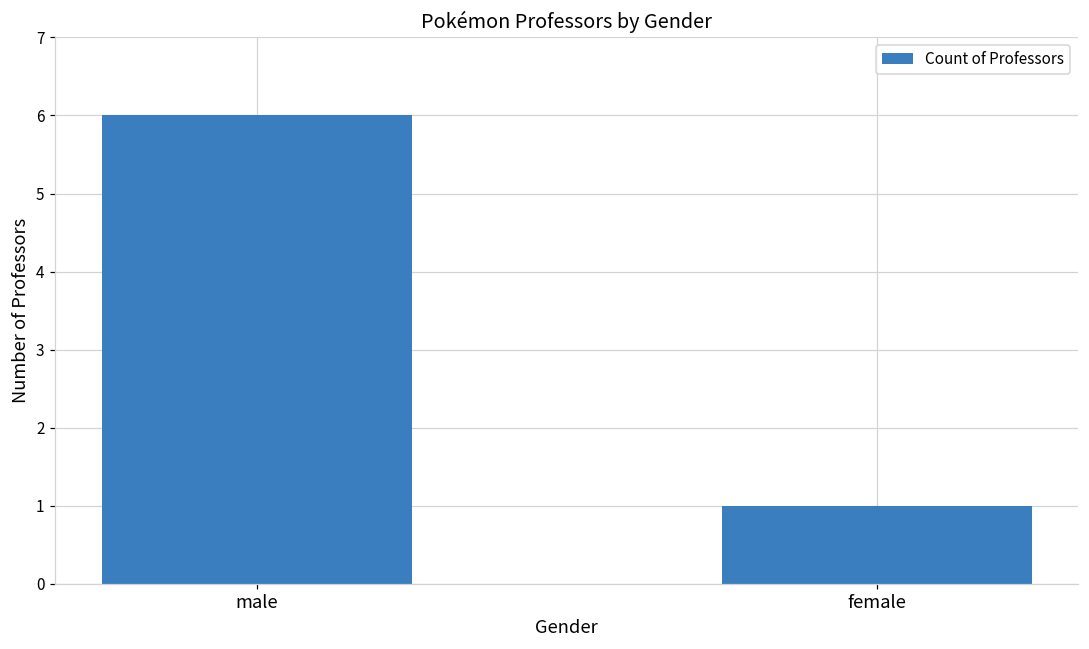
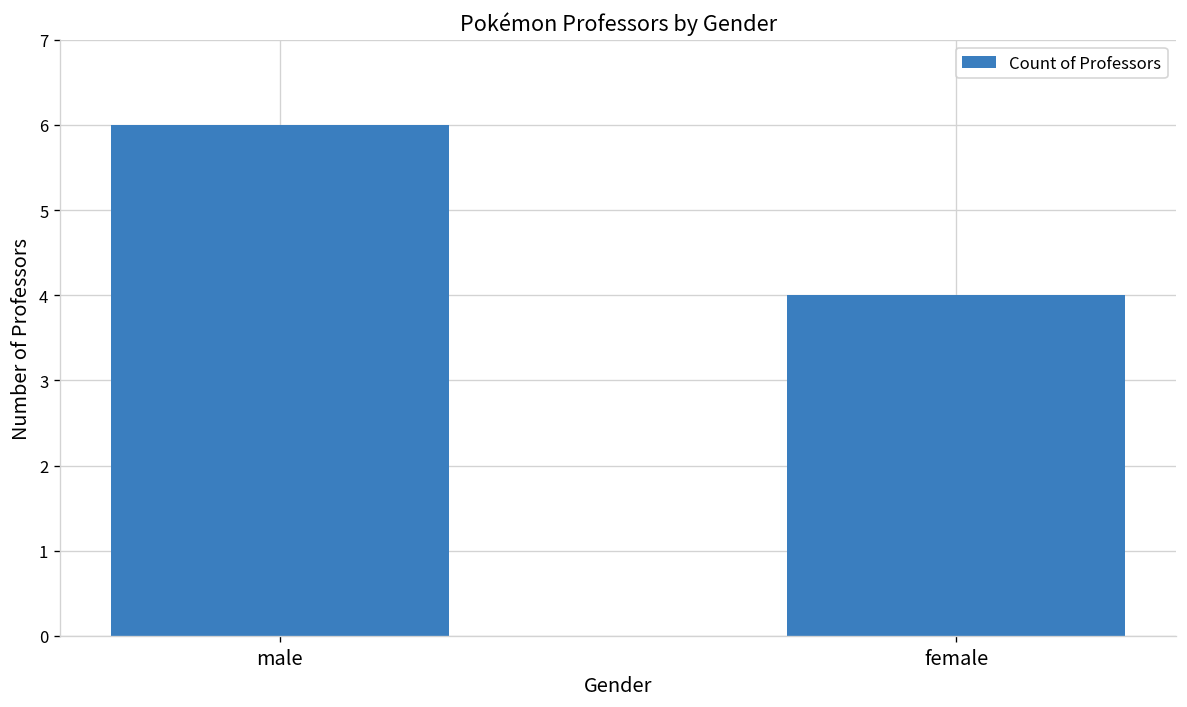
  {
    "male": 6,
-   "female": 1
+   "female": 4
  }
